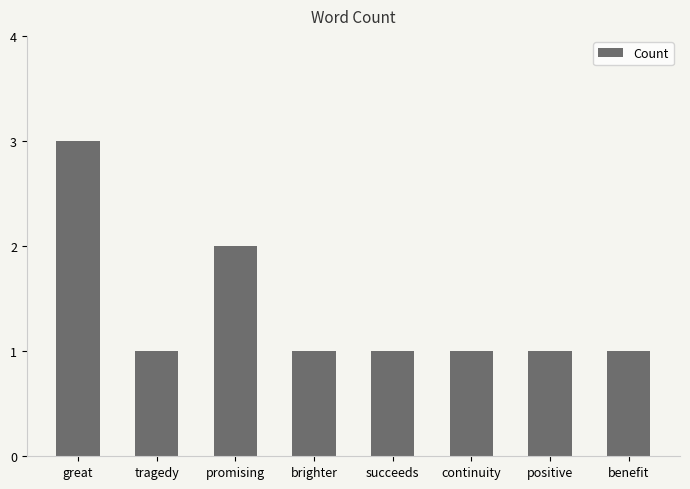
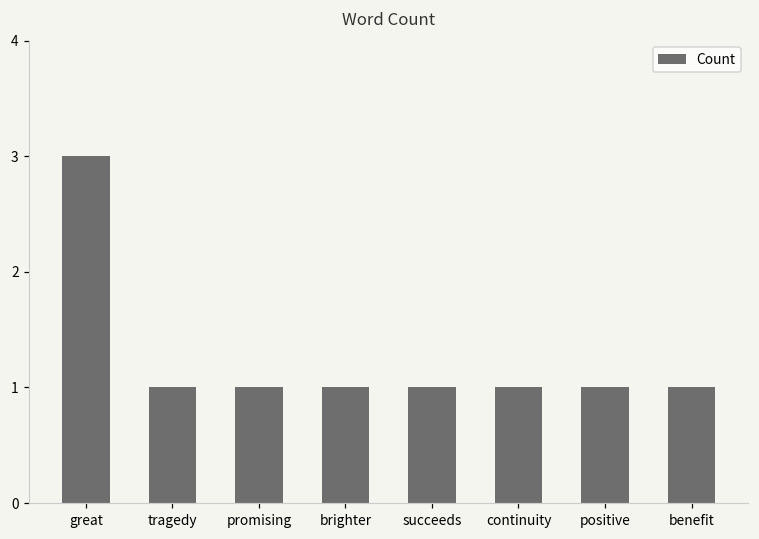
  {
    "great": 3,
    "tragedy": 1,
-   "promising": 2,
+   "promising": 1,
    "brighter": 1,
    "succeeds": 1,
    "continuity": 1,
    "positive": 1,
    "benefit": 1
  }
